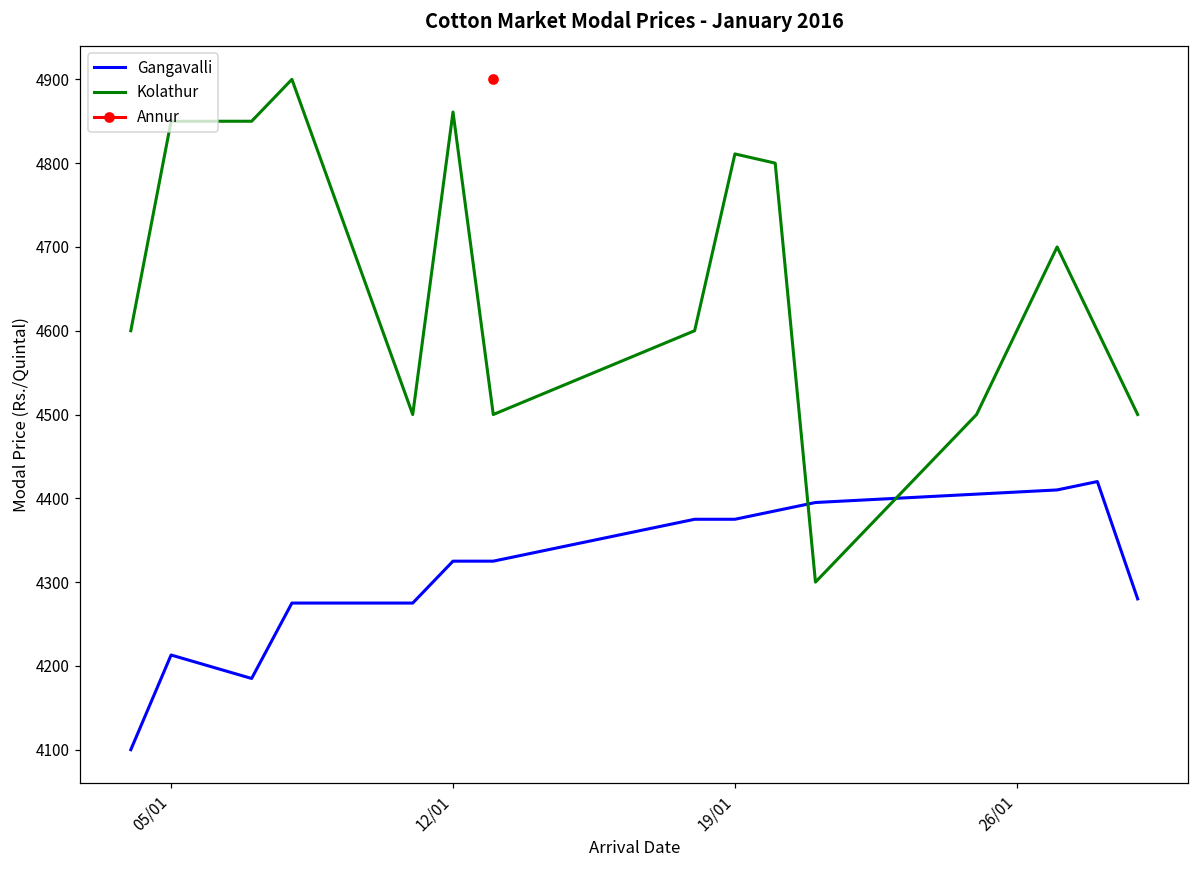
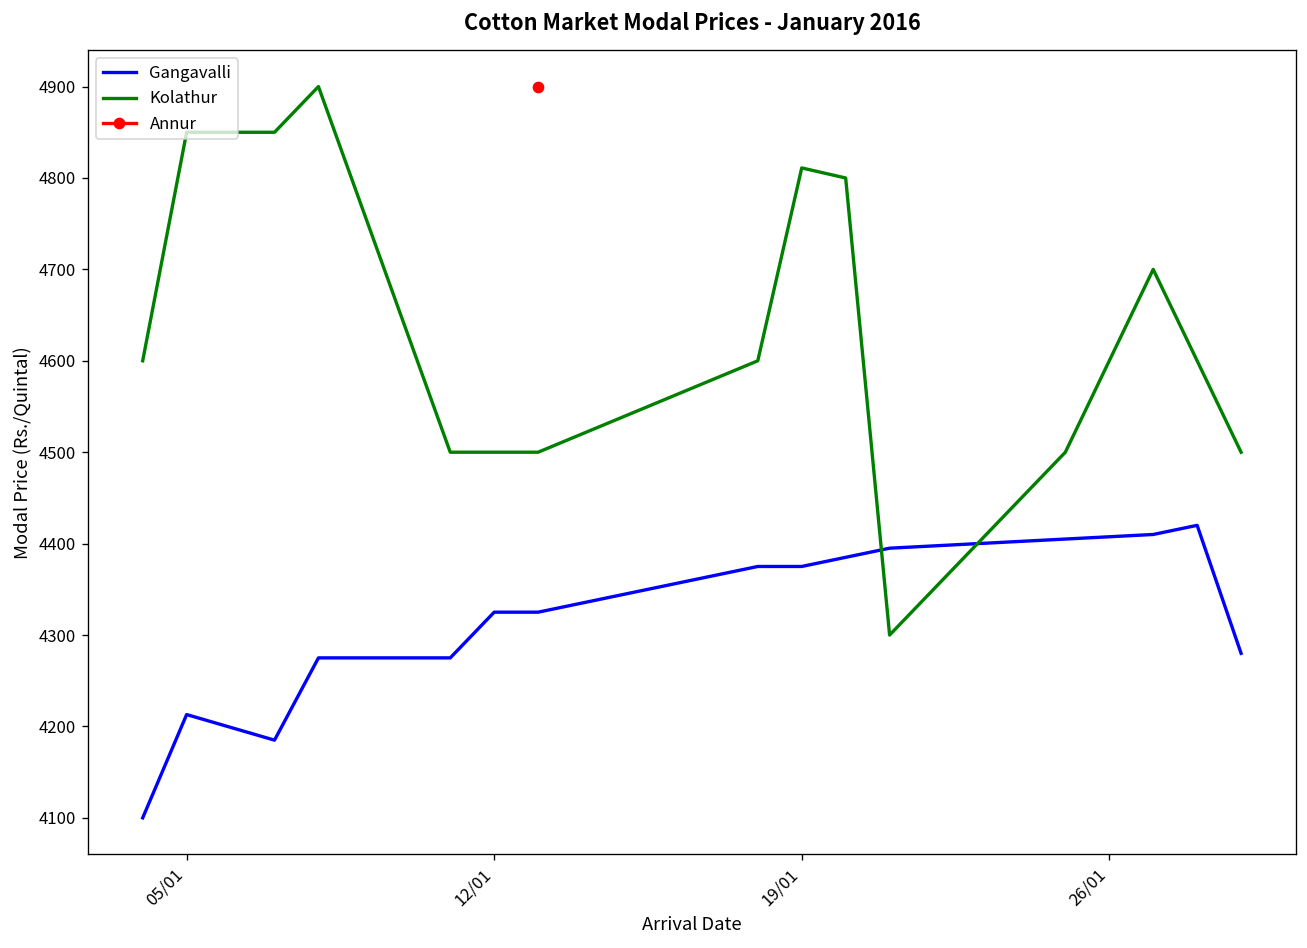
  {
    "Gangavalli": {
      "05/01": 4210,
      "12/01": 4330,
      "19/01": 4380
    },
    "Kolathur": {
-     "12/01": 4860,
+     "12/01": 4500,
      "19/01": 4810
    }
  }
